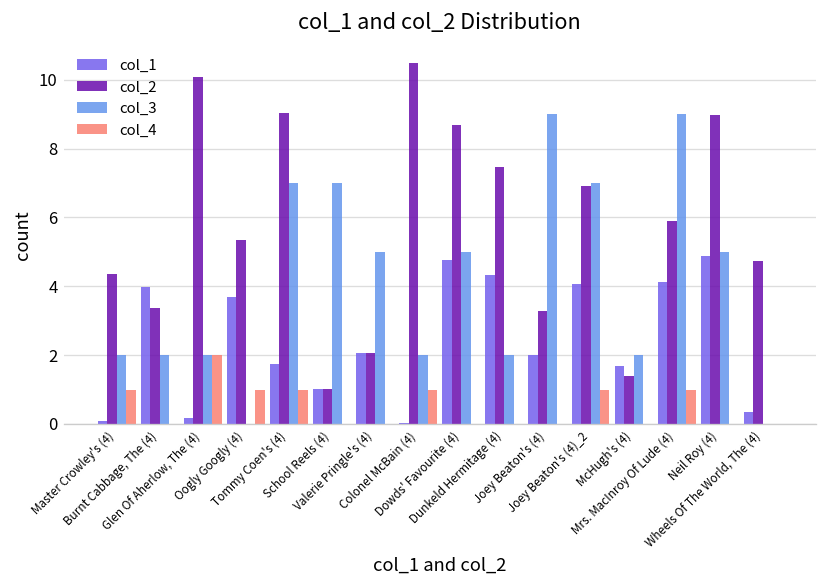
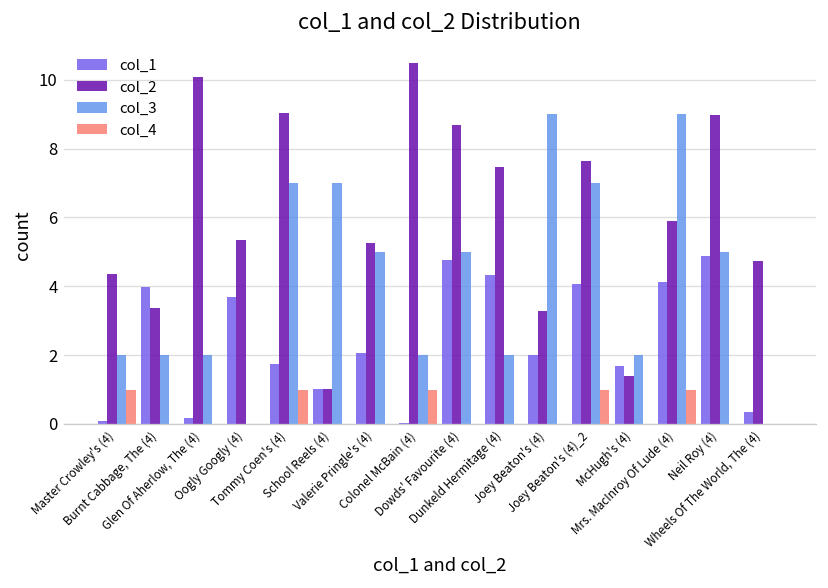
  {
    "col_2": {
      "Master Crowley's (4)": 4.3,
      "Burnt Cabbage, The (4)": 3.4,
      "Glen Of Aherlow, The (4)": 10.1,
      "Oogly Googly (4)": 5.3,
      "Tommy Coen's (4)": 9.0,
      "School Reels (4)": 1.0,
-     "Valerie Pringle's (4)": 2.1,
+     "Valerie Pringle's (4)": 5.3,
      "Colonel McBain (4)": 10.5,
      "Dowds' Favourite (4)": 8.7,
      "Dunkeld Hermitage (4)": 7.5,
      "Joey Beaton's (4)": 3.3,
-     "Joey Beaton's (4)_2": 6.9,
+     "Joey Beaton's (4)_2": 7.6,
      "McHugh's (4)": 1.4,
      "Mrs. MacInroy Of Lude (4)": 5.9,
      "Neil Roy (4)": 9.0,
      "Wheels Of The World, The (4)": 4.7
    },
    "col_4": {
      "Master Crowley's (4)": 1,
      "Burnt Cabbage, The (4)": 0,
-     "Glen Of Aherlow, The (4)": 2,
-     "Oogly Googly (4)": 1,
+     "Glen Of Aherlow, The (4)": 0,
+     "Oogly Googly (4)": 0,
      "Tommy Coen's (4)": 1,
      "School Reels (4)": 0,
      "Valerie Pringle's (4)": 0,
      "Colonel McBain (4)": 1,
      "Dowds' Favourite (4)": 0,
      "Dunkeld Hermitage (4)": 0,
      "Joey Beaton's (4)": 0,
      "Joey Beaton's (4)_2": 1,
      "McHugh's (4)": 0,
      "Mrs. MacInroy Of Lude (4)": 1,
      "Neil Roy (4)": 0,
      "Wheels Of The World, The (4)": 0
    }
  }
